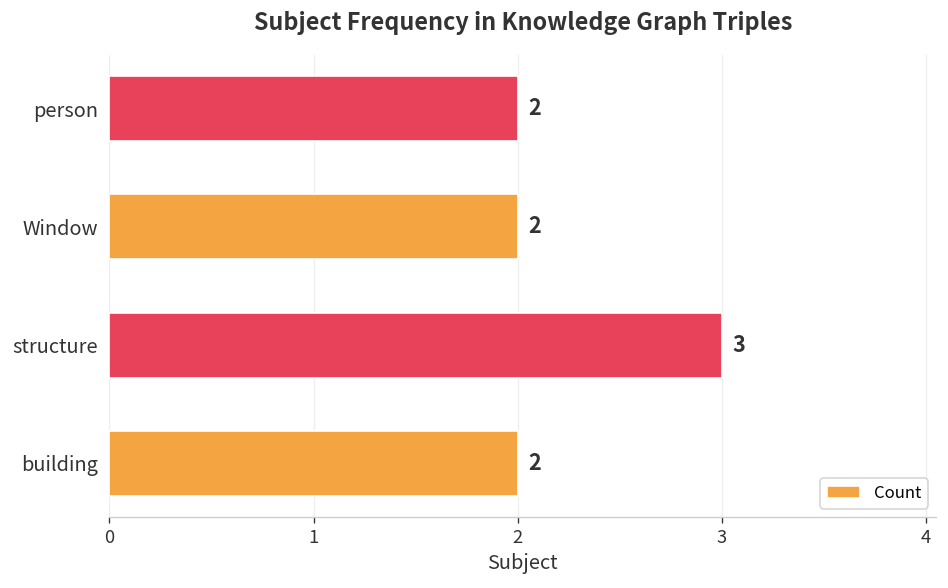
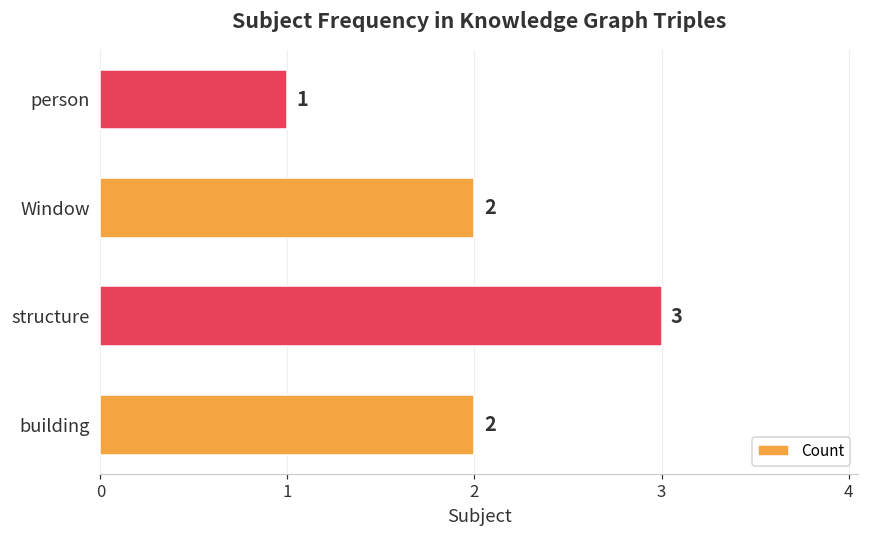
  {
-   "person": 2,
+   "person": 1,
    "Window": 2,
    "structure": 3,
    "building": 2
  }
